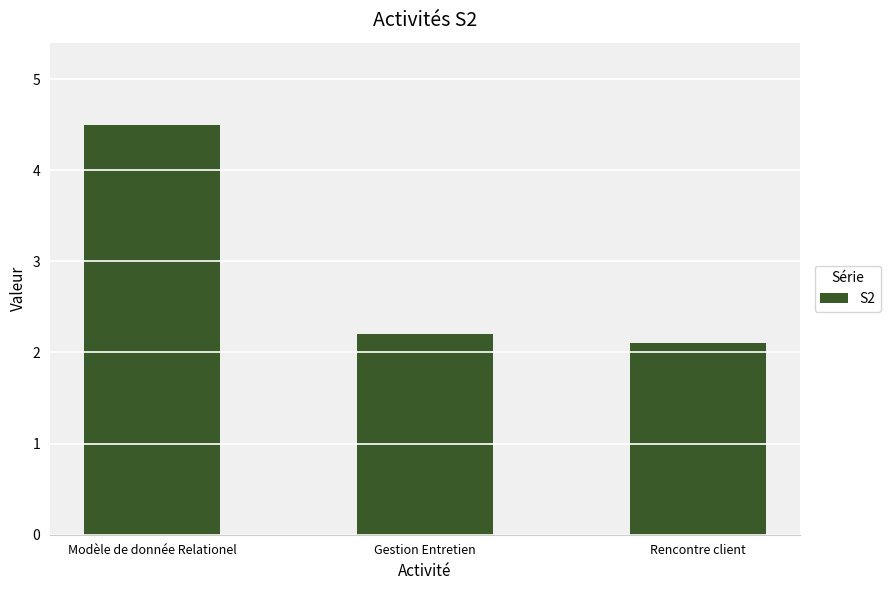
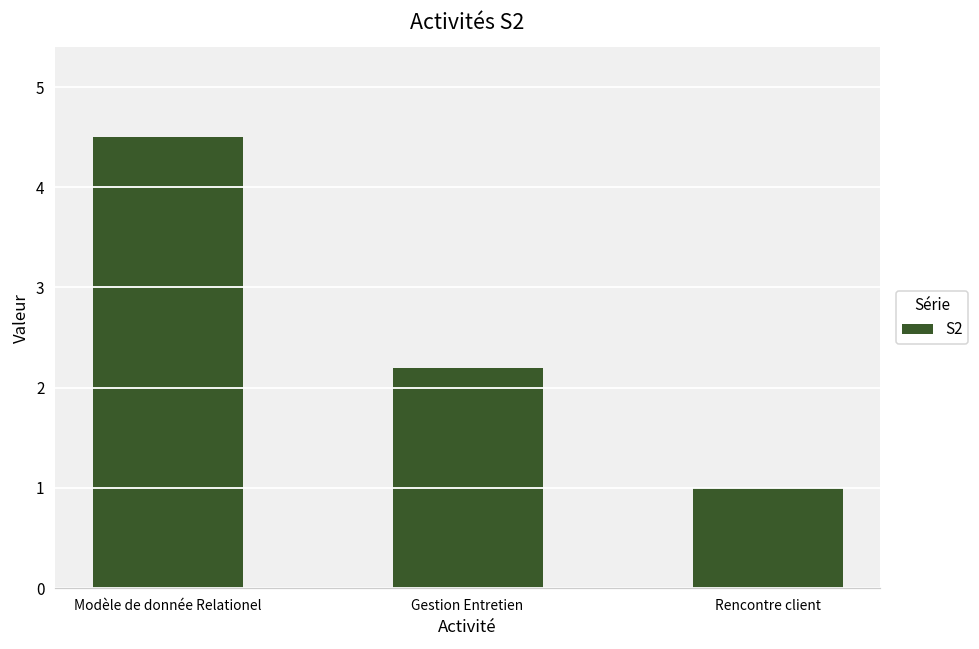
  {
    "Modèle de donnée Relationel": 4.5,
    "Gestion Entretien": 2.2,
-   "Rencontre client": 2.1
+   "Rencontre client": 1.0
  }
